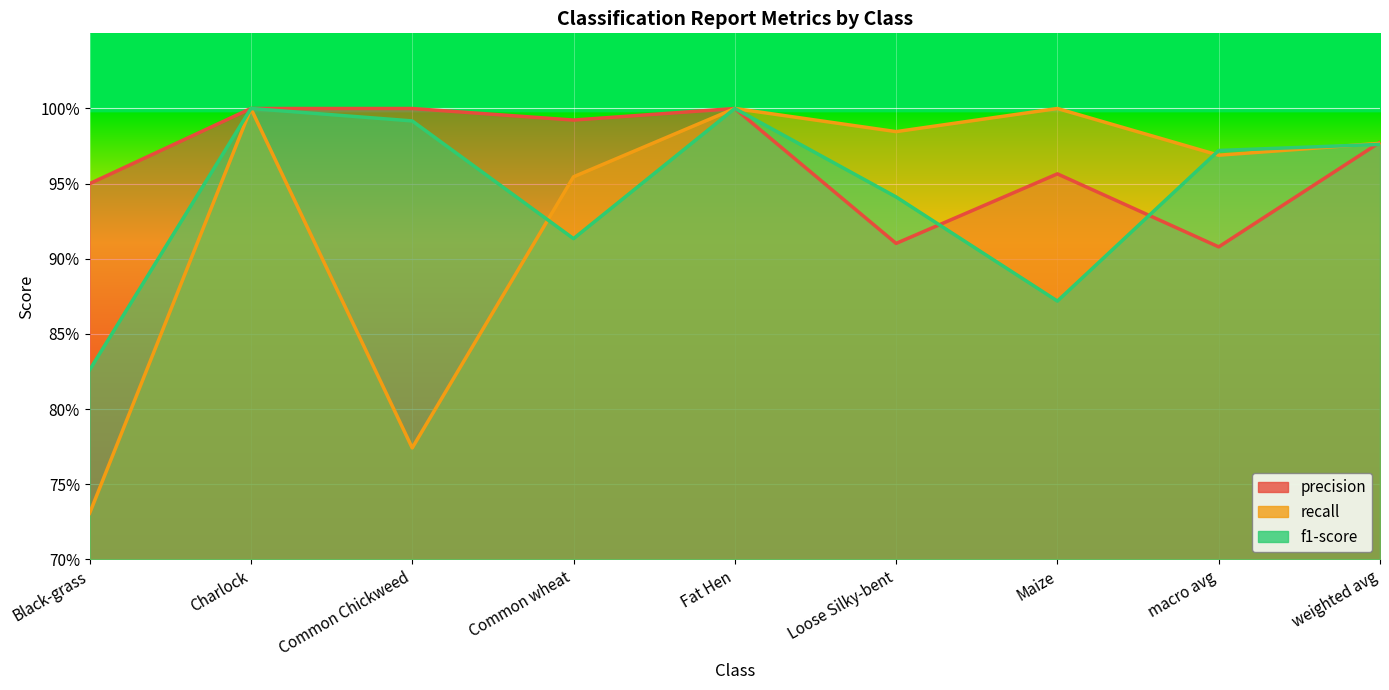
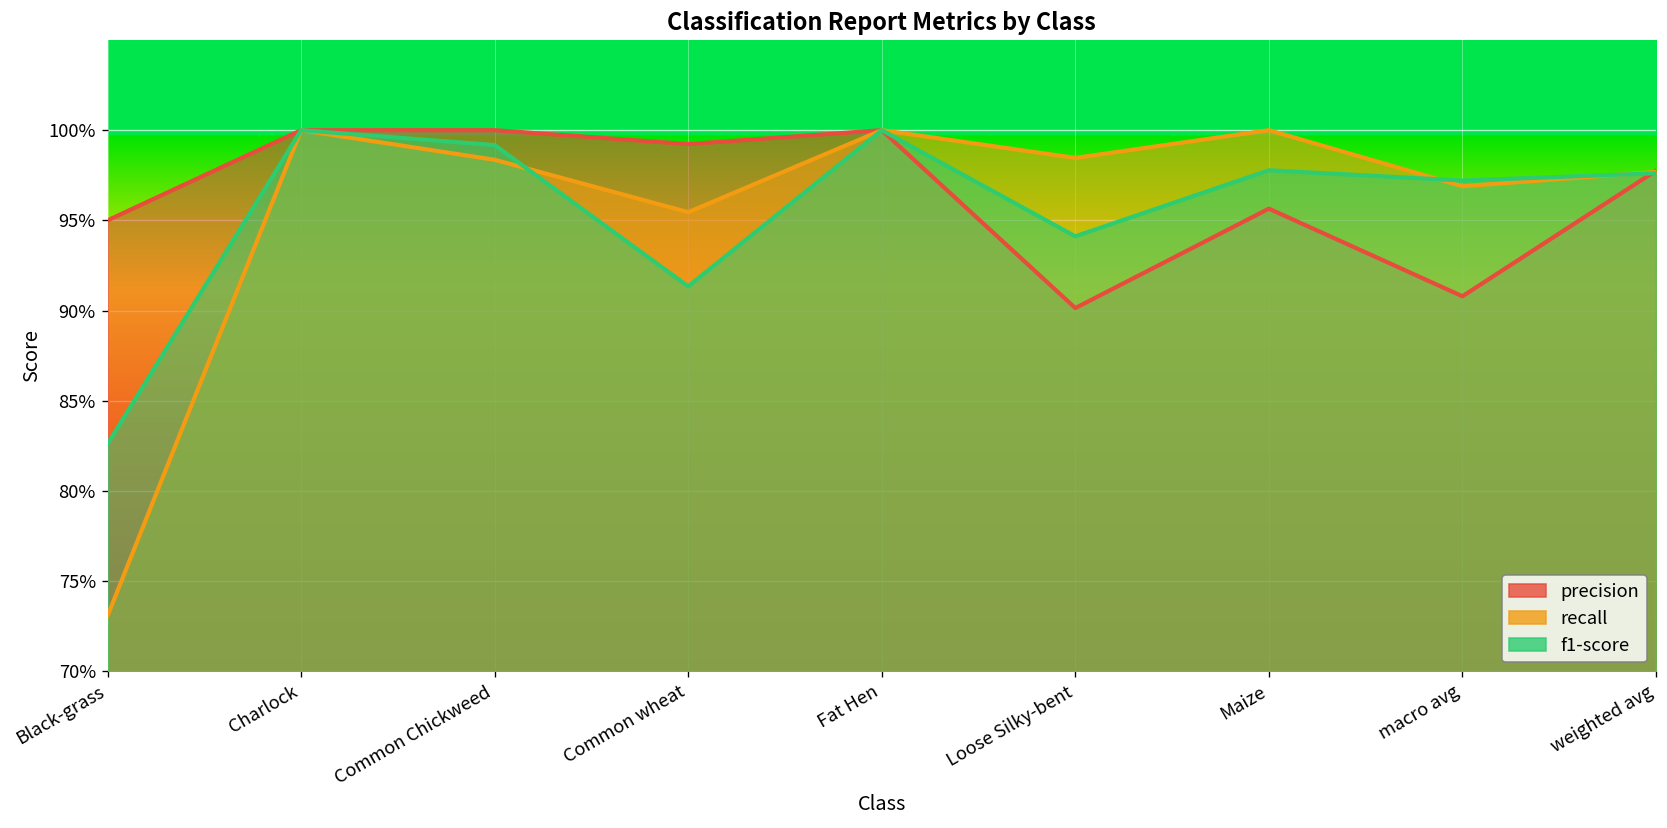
  {
    "precision": {
      "Black-grass": "95.0%",
      "Common Chickweed": "100.0%",
      "Common wheat": "99.2%",
-     "Loose Silky-bent": "91.0%",
+     "Loose Silky-bent": "90.1%",
      "Maize": "95.7%",
      "macro avg": "90.8%"
    },
    "recall": {
      "Black-grass": "73.1%",
-     "Common Chickweed": "77.4%",
+     "Common Chickweed": "98.4%",
      "Common wheat": "95.5%",
      "Loose Silky-bent": "98.5%",
      "Maize": "100.0%",
      "macro avg": "96.9%"
    },
    "f1-score": {
      "Black-grass": "82.6%",
      "Common Chickweed": "99.2%",
      "Common wheat": "91.3%",
      "Loose Silky-bent": "94.1%",
-     "Maize": "87.2%",
+     "Maize": "97.8%",
      "macro avg": "97.2%"
    }
  }
